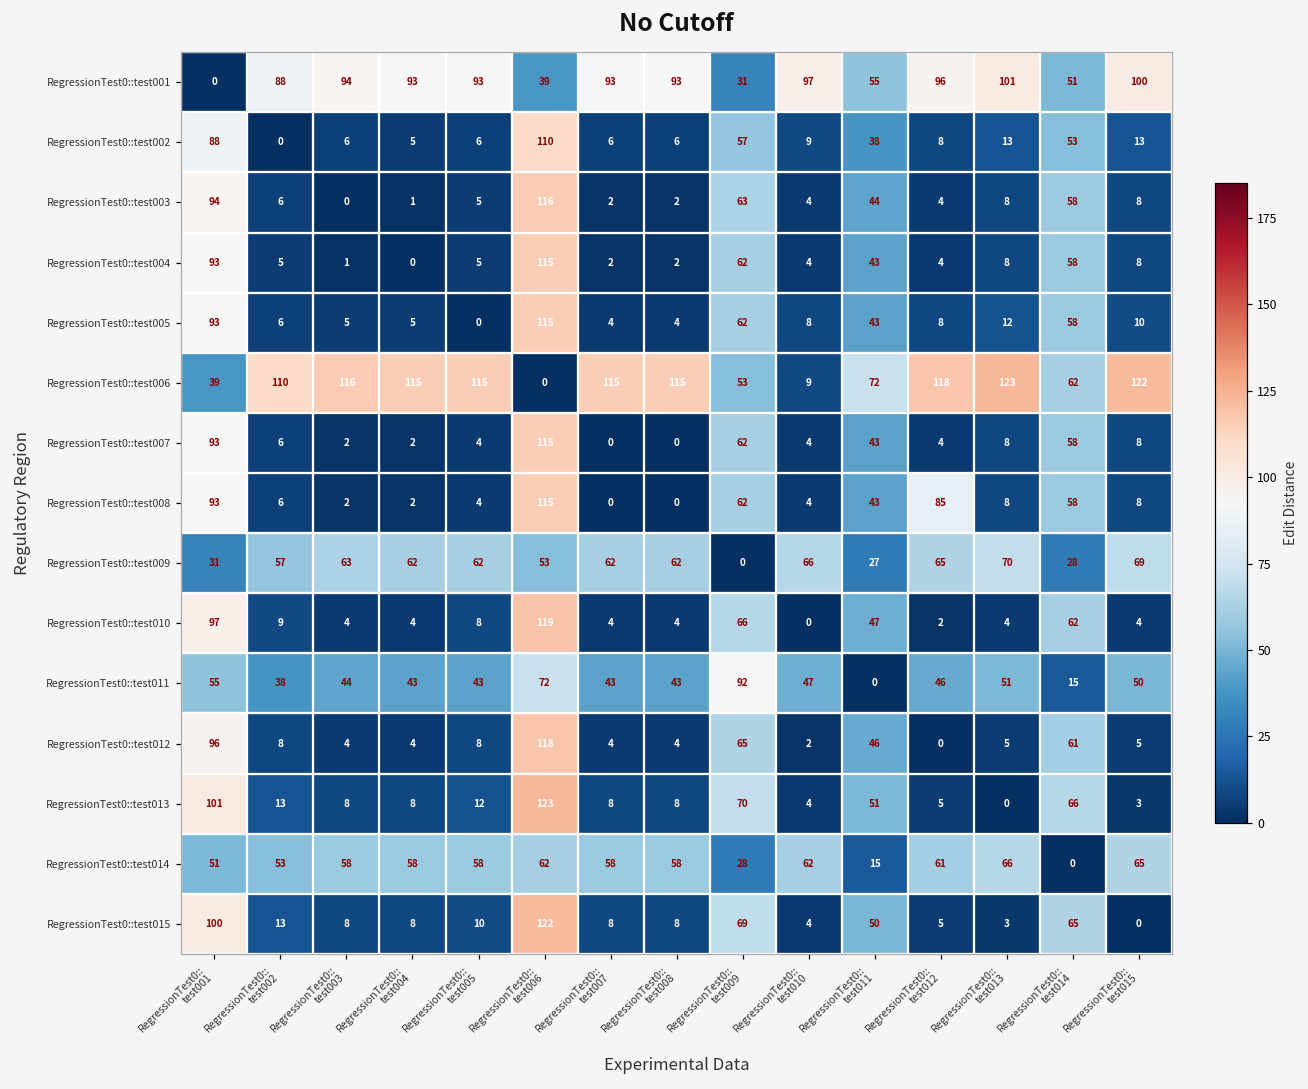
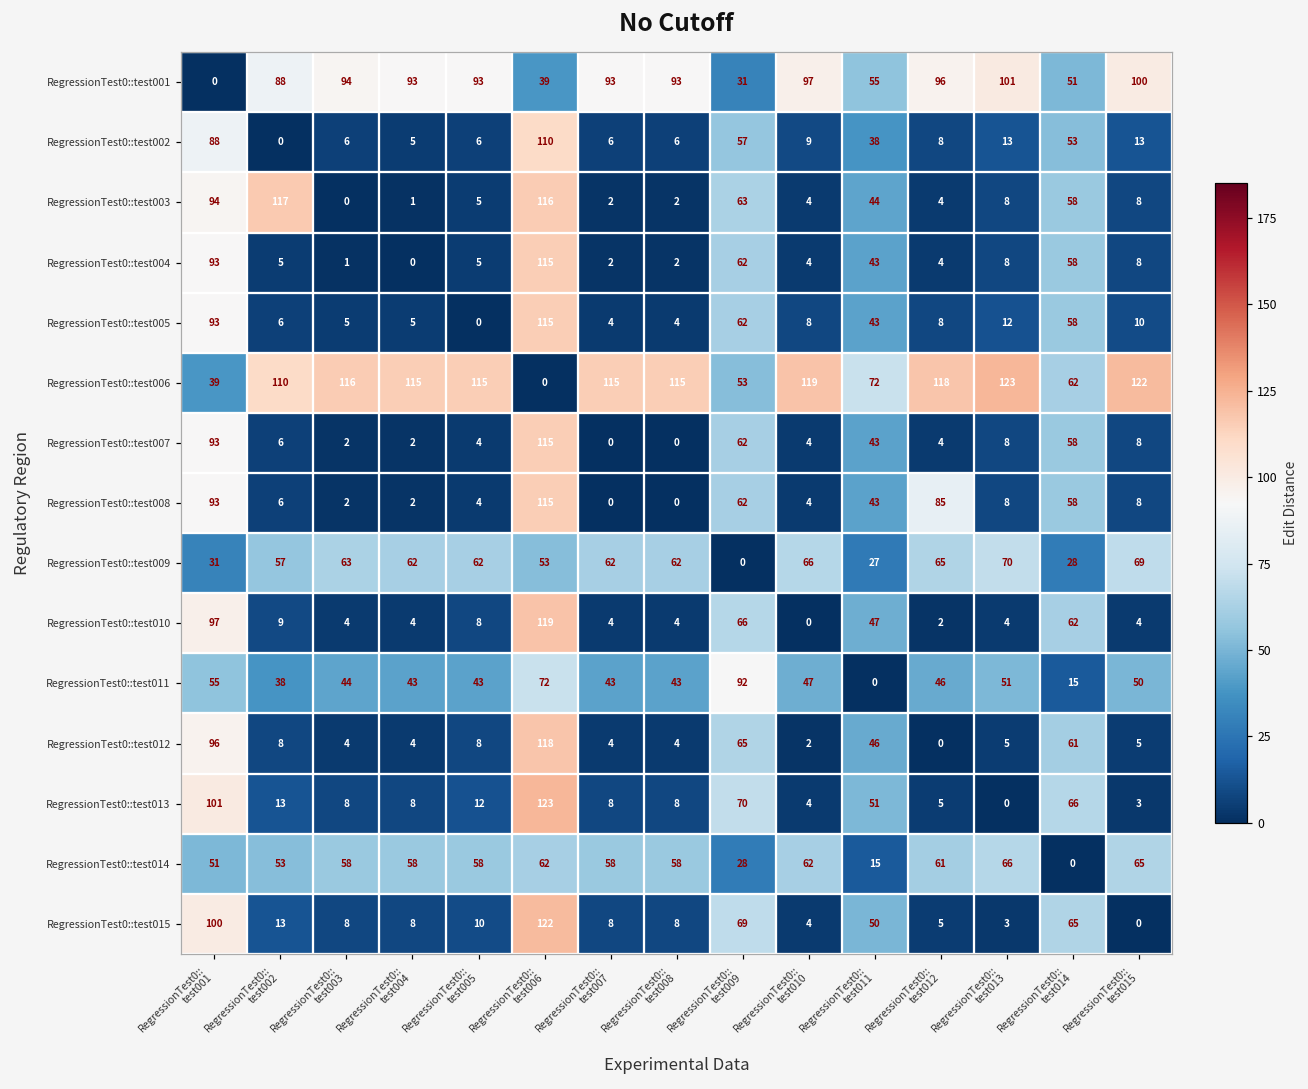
  {
    "RegressionTest0::test003": {
      "RegressionTest0:: test001": 94,
-     "RegressionTest0:: test002": 6,
+     "RegressionTest0:: test002": 117,
      "RegressionTest0:: test003": 0,
      "RegressionTest0:: test004": 1,
      "RegressionTest0:: test005": 5,
      "RegressionTest0:: test006": 116,
      "RegressionTest0:: test007": 2,
      "RegressionTest0:: test008": 2,
      "RegressionTest0:: test009": 63,
      "RegressionTest0:: test010": 4,
      "RegressionTest0:: test011": 44,
      "RegressionTest0:: test012": 4,
      "RegressionTest0:: test013": 8,
      "RegressionTest0:: test014": 58,
      "RegressionTest0:: test015": 8
    },
    "RegressionTest0::test006": {
      "RegressionTest0:: test001": 39,
      "RegressionTest0:: test002": 110,
      "RegressionTest0:: test003": 116,
      "RegressionTest0:: test004": 115,
      "RegressionTest0:: test005": 115,
      "RegressionTest0:: test006": 0,
      "RegressionTest0:: test007": 115,
      "RegressionTest0:: test008": 115,
      "RegressionTest0:: test009": 53,
-     "RegressionTest0:: test010": 9,
+     "RegressionTest0:: test010": 119,
      "RegressionTest0:: test011": 72,
      "RegressionTest0:: test012": 118,
      "RegressionTest0:: test013": 123,
      "RegressionTest0:: test014": 62,
      "RegressionTest0:: test015": 122
    }
  }
